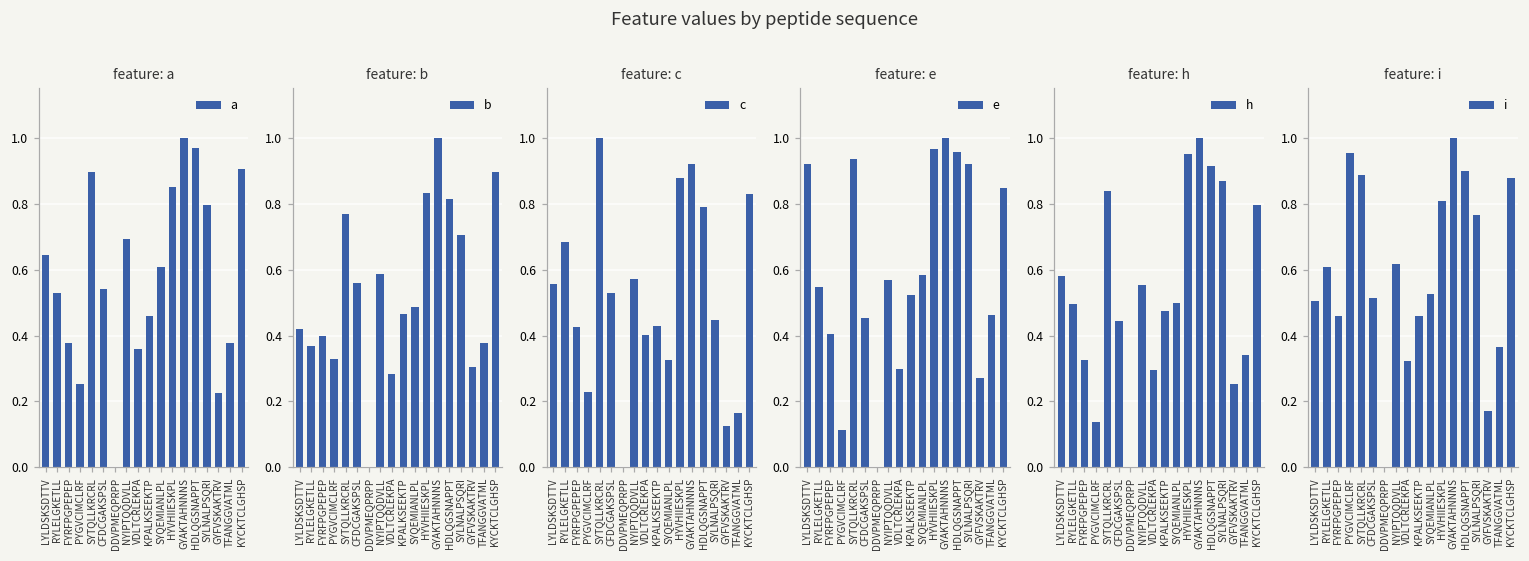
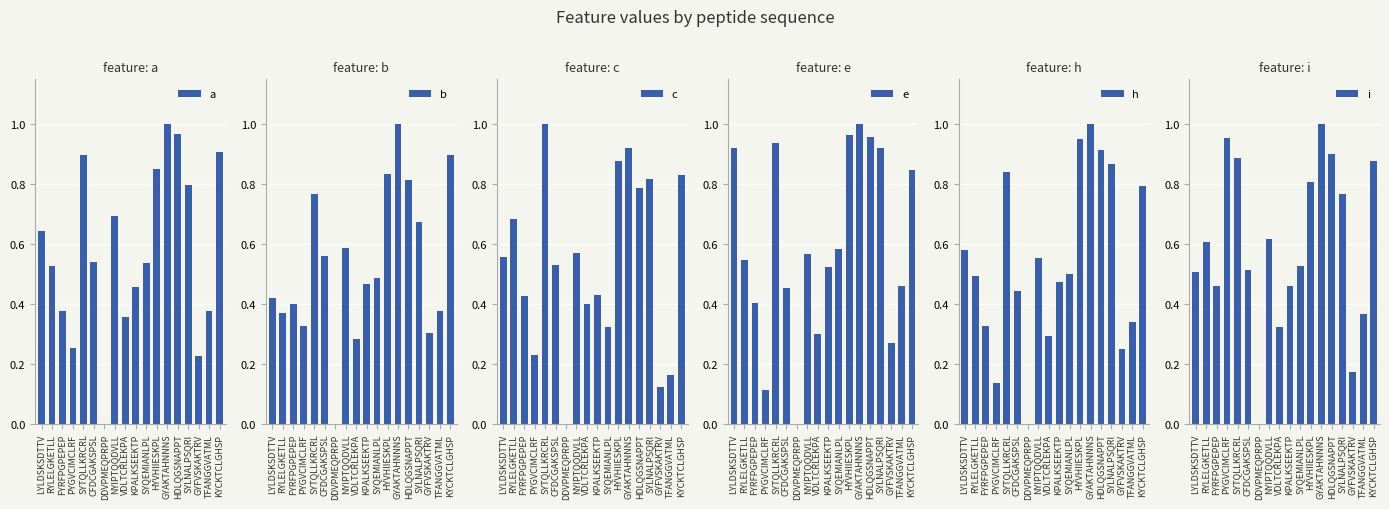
  {
    "feature: a": {
      "LYLDSKSDTTV": 0.64,
      "RYLELGKETLL": 0.53,
      "FYRFPGPEPEP": 0.38,
      "PYGVCIMCLRF": 0.25,
      "SYTQLLKRCRL": 0.90,
      "CFDCGAKSPSL": 0.54,
      "DDVPMEQPRPP": 0.00,
      "NYIPTQQDVLL": 0.69,
      "VDLTCRLEKPA": 0.36,
      "KPALKSEEKTP": 0.46,
-     "SYQEMIANLPL": 0.61,
+     "SYQEMIANLPL": 0.54,
      "HYVHIIESKPL": 0.85,
      "GYAKTAHNNNS": 1.00,
      "HDLQGSNAPPT": 0.97,
      "SYLNALPSQRI": 0.80,
      "GYFVSKAKTRV": 0.23,
      "TFANGGVATML": 0.38,
      "KYCKTCLGHSP": 0.91
    },
    "feature: b": {
      "LYLDSKSDTTV": 0.42,
      "RYLELGKETLL": 0.37,
      "FYRFPGPEPEP": 0.40,
      "PYGVCIMCLRF": 0.33,
      "SYTQLLKRCRL": 0.77,
      "CFDCGAKSPSL": 0.56,
      "DDVPMEQPRPP": 0.00,
      "NYIPTQQDVLL": 0.59,
      "VDLTCRLEKPA": 0.28,
      "KPALKSEEKTP": 0.47,
      "SYQEMIANLPL": 0.49,
      "HYVHIIESKPL": 0.83,
      "GYAKTAHNNNS": 1.00,
      "HDLQGSNAPPT": 0.81,
-     "SYLNALPSQRI": 0.70,
+     "SYLNALPSQRI": 0.67,
      "GYFVSKAKTRV": 0.30,
      "TFANGGVATML": 0.38,
      "KYCKTCLGHSP": 0.90
    },
    "feature: c": {
      "LYLDSKSDTTV": 0.56,
      "RYLELGKETLL": 0.68,
      "FYRFPGPEPEP": 0.43,
      "PYGVCIMCLRF": 0.23,
      "SYTQLLKRCRL": 1.00,
      "CFDCGAKSPSL": 0.53,
      "DDVPMEQPRPP": 0.00,
      "NYIPTQQDVLL": 0.57,
      "VDLTCRLEKPA": 0.40,
      "KPALKSEEKTP": 0.43,
      "SYQEMIANLPL": 0.32,
      "HYVHIIESKPL": 0.88,
      "GYAKTAHNNNS": 0.92,
      "HDLQGSNAPPT": 0.79,
-     "SYLNALPSQRI": 0.45,
+     "SYLNALPSQRI": 0.82,
      "GYFVSKAKTRV": 0.12,
      "TFANGGVATML": 0.16,
      "KYCKTCLGHSP": 0.83
    },
    "feature: e": {
      "LYLDSKSDTTV": 0.92,
      "RYLELGKETLL": 0.55,
      "FYRFPGPEPEP": 0.40,
      "PYGVCIMCLRF": 0.11,
      "SYTQLLKRCRL": 0.94,
      "CFDCGAKSPSL": 0.45,
      "DDVPMEQPRPP": 0.00,
      "NYIPTQQDVLL": 0.57,
      "VDLTCRLEKPA": 0.30,
      "KPALKSEEKTP": 0.52,
      "SYQEMIANLPL": 0.58,
      "HYVHIIESKPL": 0.96,
      "GYAKTAHNNNS": 1.00,
      "HDLQGSNAPPT": 0.96,
      "SYLNALPSQRI": 0.92,
      "GYFVSKAKTRV": 0.27,
      "TFANGGVATML": 0.46,
      "KYCKTCLGHSP": 0.85
    },
    "feature: h": {
      "LYLDSKSDTTV": 0.58,
      "RYLELGKETLL": 0.49,
      "FYRFPGPEPEP": 0.33,
      "PYGVCIMCLRF": 0.14,
      "SYTQLLKRCRL": 0.84,
      "CFDCGAKSPSL": 0.44,
      "DDVPMEQPRPP": 0.00,
      "NYIPTQQDVLL": 0.55,
      "VDLTCRLEKPA": 0.29,
      "KPALKSEEKTP": 0.48,
      "SYQEMIANLPL": 0.50,
      "HYVHIIESKPL": 0.95,
      "GYAKTAHNNNS": 1.00,
      "HDLQGSNAPPT": 0.91,
      "SYLNALPSQRI": 0.87,
      "GYFVSKAKTRV": 0.25,
      "TFANGGVATML": 0.34,
      "KYCKTCLGHSP": 0.79
    },
    "feature: i": {
      "LYLDSKSDTTV": 0.51,
      "RYLELGKETLL": 0.61,
      "FYRFPGPEPEP": 0.46,
      "PYGVCIMCLRF": 0.95,
      "SYTQLLKRCRL": 0.89,
      "CFDCGAKSPSL": 0.51,
      "DDVPMEQPRPP": 0.00,
      "NYIPTQQDVLL": 0.62,
      "VDLTCRLEKPA": 0.32,
      "KPALKSEEKTP": 0.46,
      "SYQEMIANLPL": 0.53,
      "HYVHIIESKPL": 0.81,
      "GYAKTAHNNNS": 1.00,
      "HDLQGSNAPPT": 0.90,
      "SYLNALPSQRI": 0.77,
      "GYFVSKAKTRV": 0.17,
      "TFANGGVATML": 0.37,
      "KYCKTCLGHSP": 0.88
    }
  }
